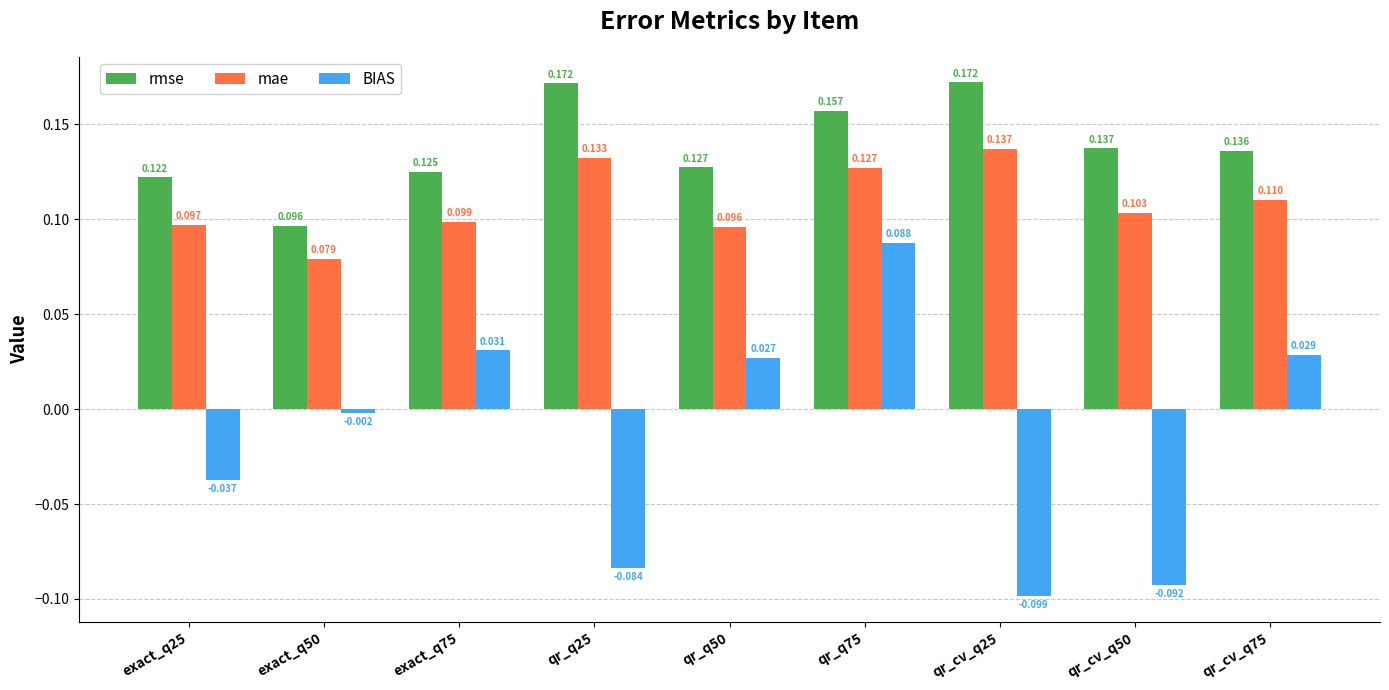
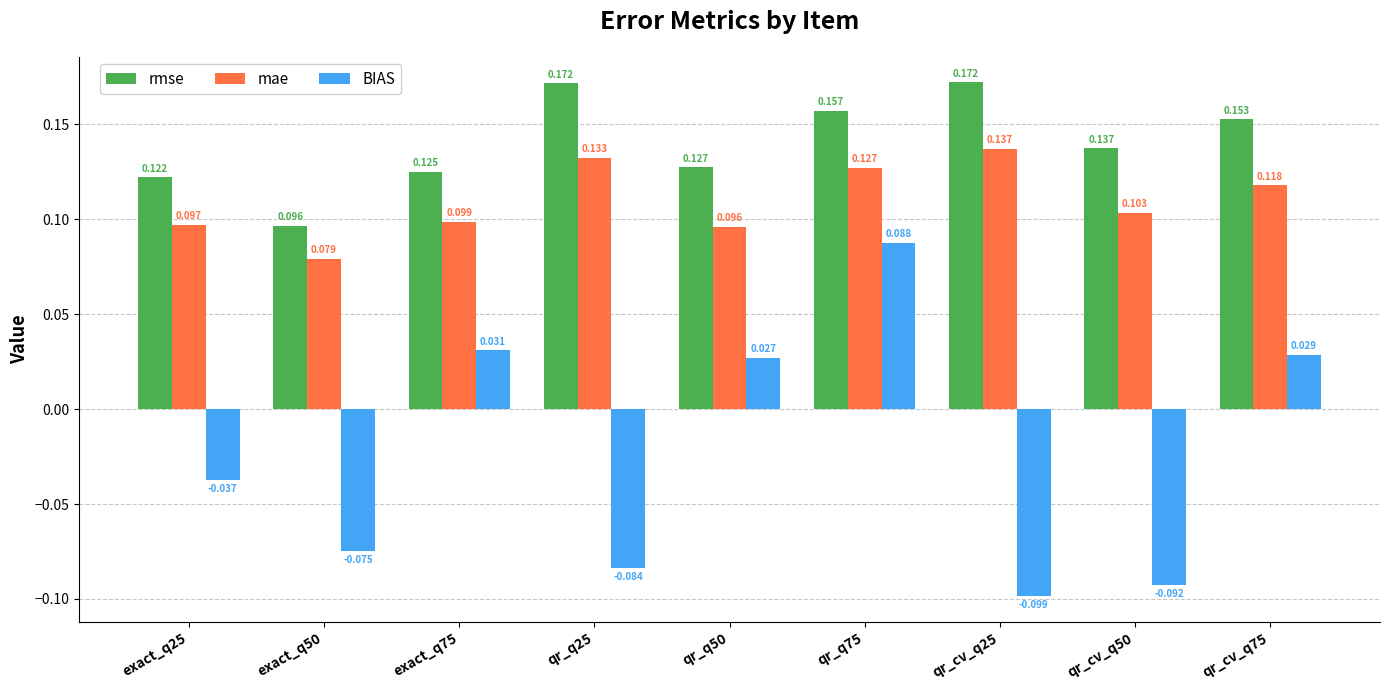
  {
    "rmse": {
      "exact_q25": 0.122,
      "exact_q50": 0.096,
      "exact_q75": 0.125,
      "qr_q25": 0.172,
      "qr_q50": 0.127,
      "qr_q75": 0.157,
      "qr_cv_q25": 0.172,
      "qr_cv_q50": 0.137,
-     "qr_cv_q75": 0.136
+     "qr_cv_q75": 0.153
    },
    "mae": {
      "exact_q25": 0.097,
      "exact_q50": 0.079,
      "exact_q75": 0.099,
      "qr_q25": 0.133,
      "qr_q50": 0.096,
      "qr_q75": 0.127,
      "qr_cv_q25": 0.137,
      "qr_cv_q50": 0.103,
-     "qr_cv_q75": 0.110
+     "qr_cv_q75": 0.118
    },
    "BIAS": {
      "exact_q25": -0.037,
-     "exact_q50": -0.002,
+     "exact_q50": -0.075,
      "exact_q75": 0.031,
      "qr_q25": -0.084,
      "qr_q50": 0.027,
      "qr_q75": 0.088,
      "qr_cv_q25": -0.099,
      "qr_cv_q50": -0.092,
      "qr_cv_q75": 0.029
    }
  }
